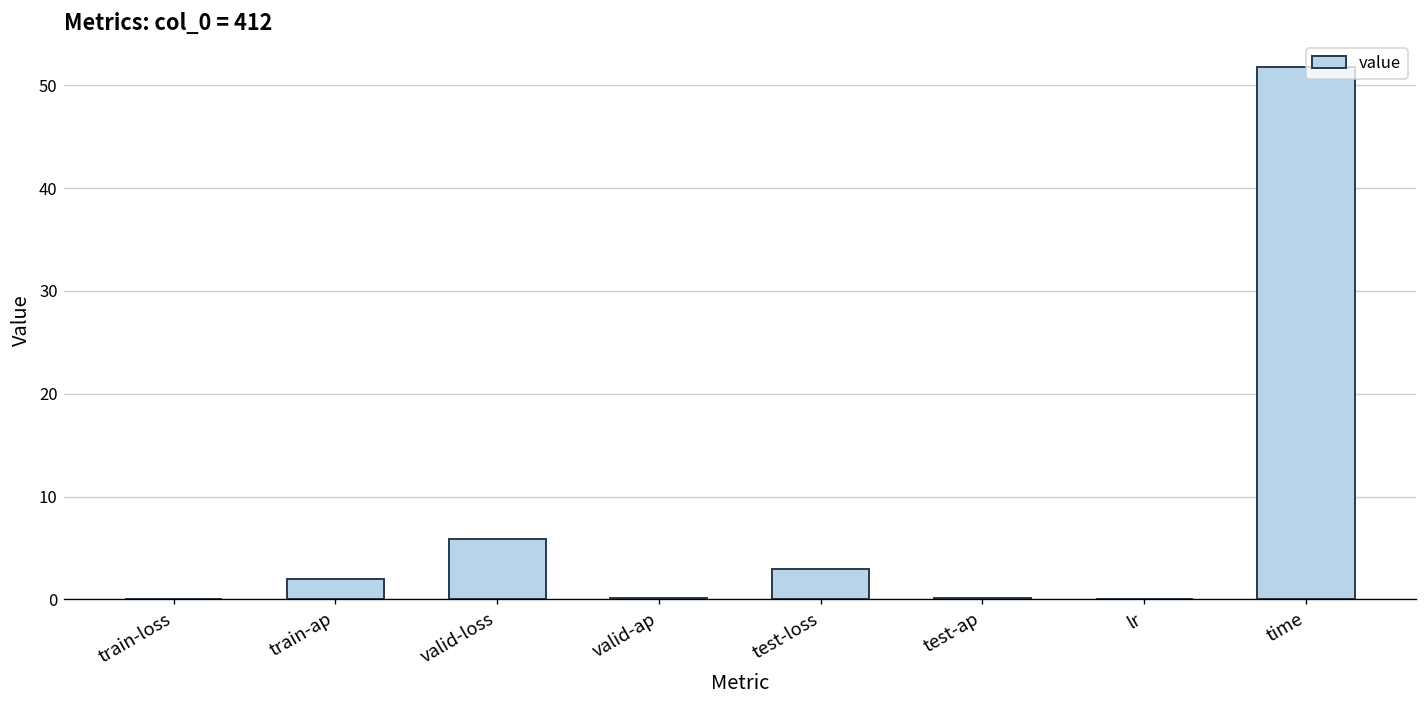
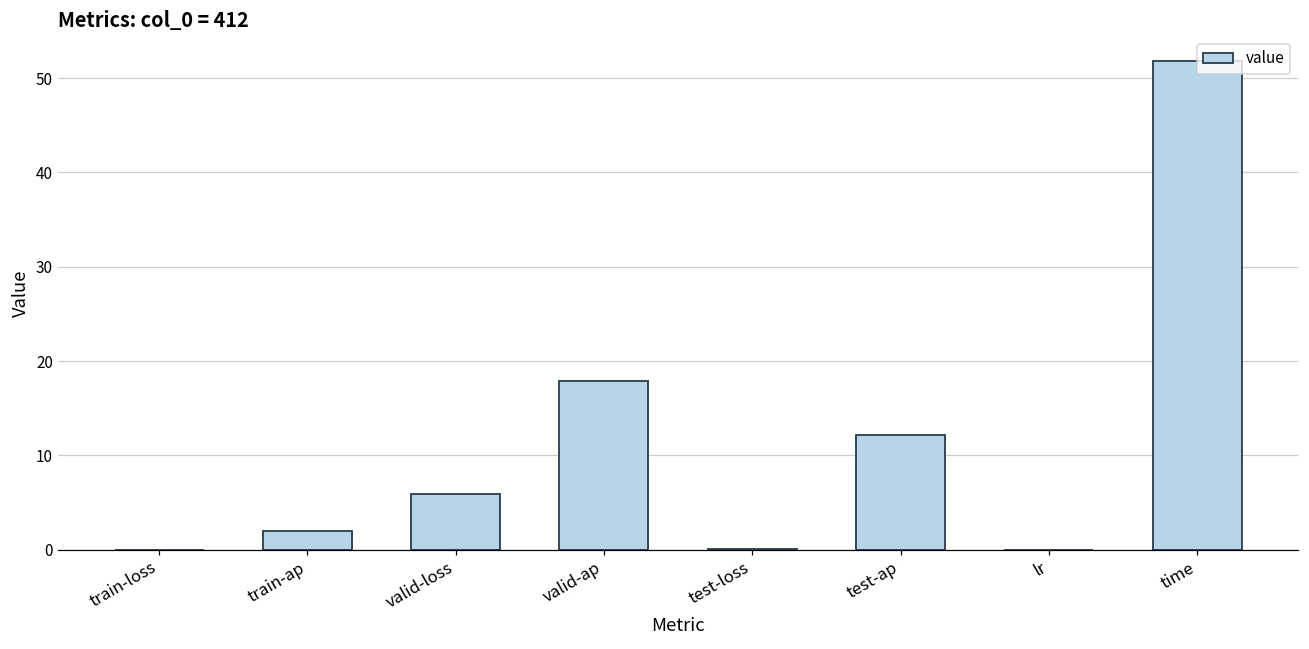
  {
    "train-ap": 2,
    "valid-loss": 6,
-   "valid-ap": 0,
-   "test-loss": 3,
-   "test-ap": 0
+   "valid-ap": 18,
+   "test-loss": 0,
+   "test-ap": 12
  }
